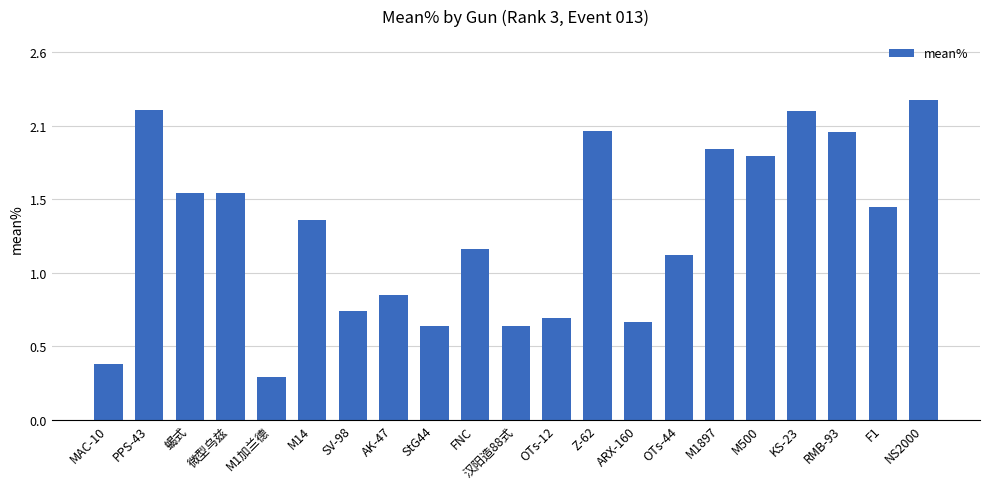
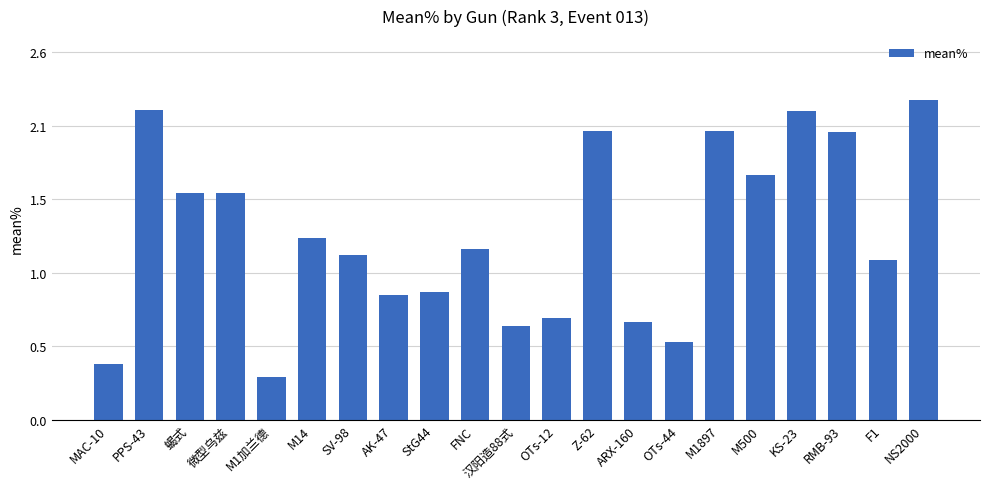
  {
    "MAC-10": 0.39,
    "PPS-43": 2.17,
    "蝎式": 1.59,
    "微型乌兹": 1.59,
    "M1加兰德": 0.30,
-   "M14": 1.40,
-   "SV-98": 0.76,
+   "M14": 1.28,
+   "SV-98": 1.15,
    "AK-47": 0.87,
-   "StG44": 0.65,
+   "StG44": 0.90,
    "FNC": 1.20,
    "汉阳造88式": 0.65,
    "OTs-12": 0.72,
    "Z-62": 2.02,
    "ARX-160": 0.69,
-   "OTs-44": 1.15,
-   "M1897": 1.90,
-   "M500": 1.85,
+   "OTs-44": 0.54,
+   "M1897": 2.02,
+   "M500": 1.71,
    "KS-23": 2.16,
    "RMB-93": 2.02,
-   "F1": 1.49,
+   "F1": 1.12,
    "NS2000": 2.24
  }
